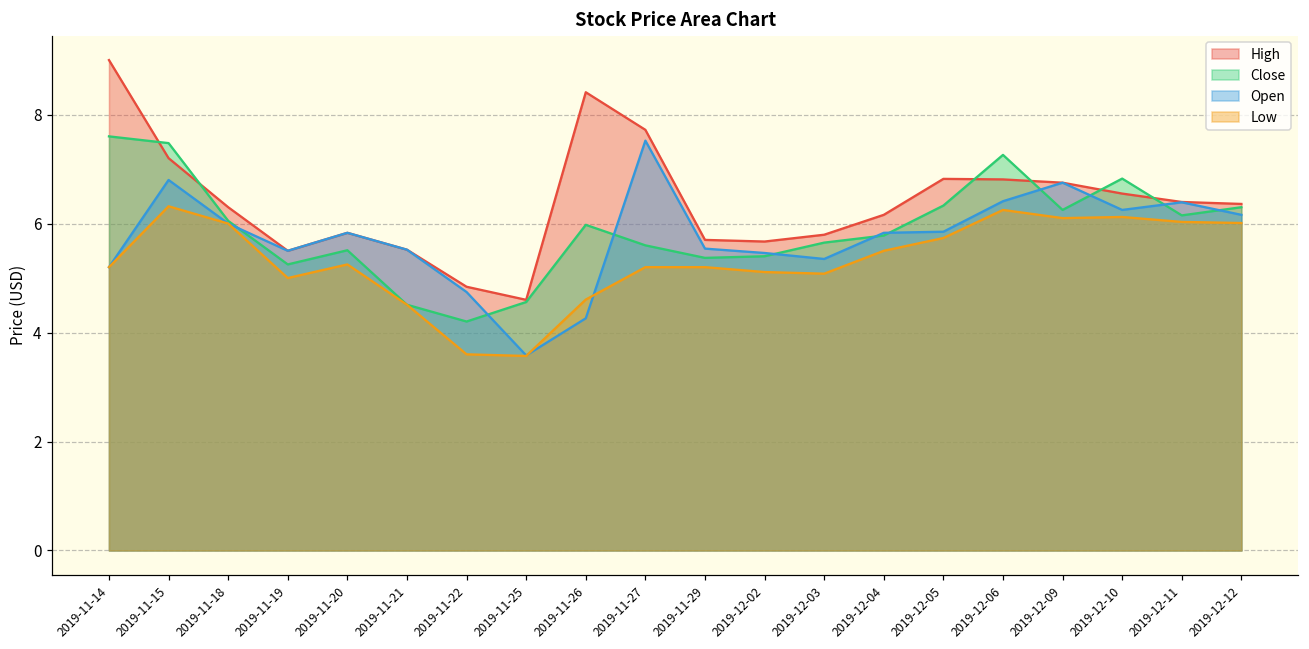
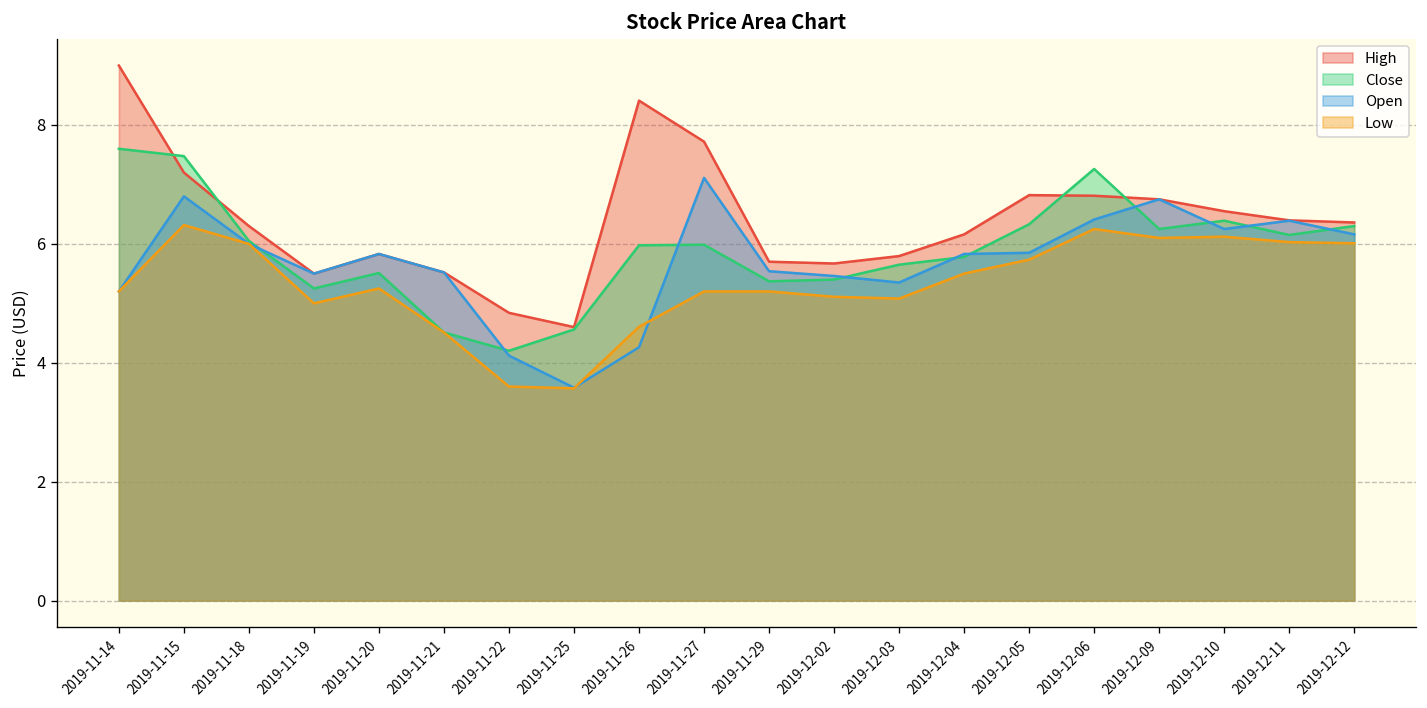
  {
    "Close": {
      "2019-11-14": 7.6,
      "2019-11-15": 7.5,
      "2019-11-19": 5.3,
      "2019-11-20": 5.5,
      "2019-11-22": 4.2,
      "2019-11-26": 6.0,
-     "2019-11-27": 5.6,
+     "2019-11-27": 6.0,
      "2019-11-29": 5.4,
      "2019-12-02": 5.4,
      "2019-12-03": 5.7,
      "2019-12-05": 6.3,
      "2019-12-06": 7.3,
      "2019-12-09": 6.3,
-     "2019-12-10": 6.8,
+     "2019-12-10": 6.4,
      "2019-12-11": 6.2,
      "2019-12-12": 6.3
    },
    "Open": {
      "2019-11-15": 6.8,
-     "2019-11-22": 4.7,
+     "2019-11-22": 4.1,
      "2019-11-26": 4.3,
-     "2019-11-27": 7.5,
+     "2019-11-27": 7.1,
      "2019-11-29": 5.5,
      "2019-12-02": 5.5,
      "2019-12-03": 5.3,
      "2019-12-05": 5.8,
      "2019-12-06": 6.4,
      "2019-12-10": 6.3,
      "2019-12-12": 6.2
    }
  }
